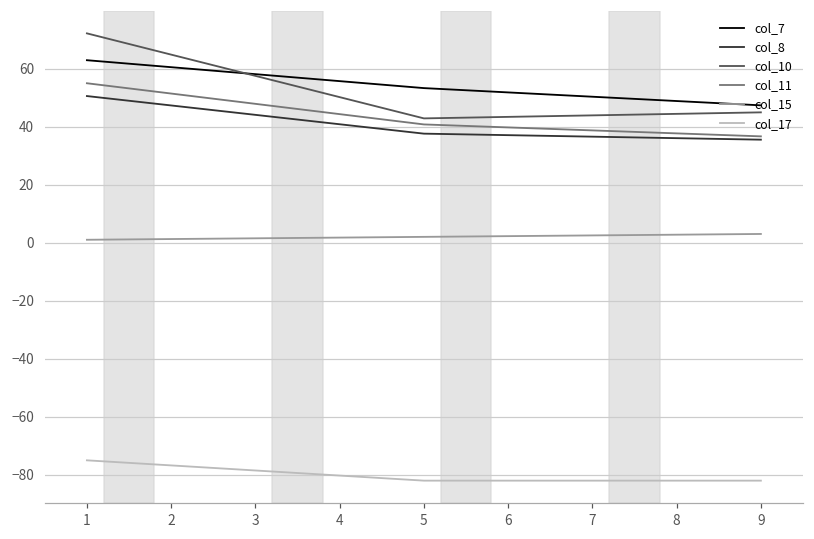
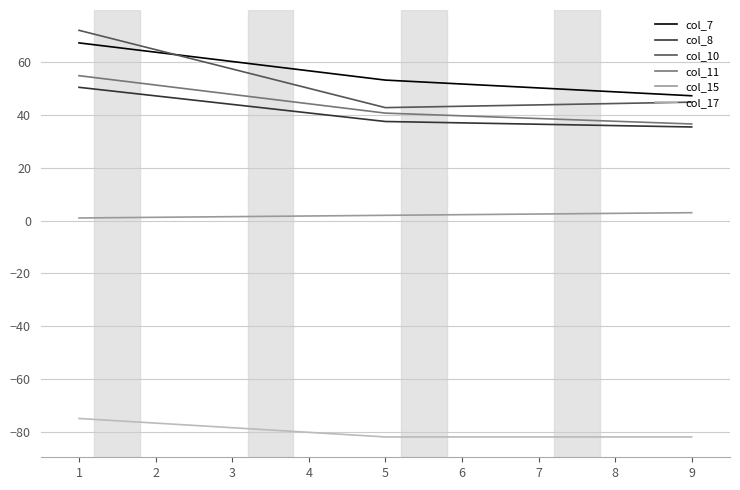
  {
    "col_7": {
-     "1": 63,
+     "1": 67,
      "5": 53,
      "9": 47
    }
  }
